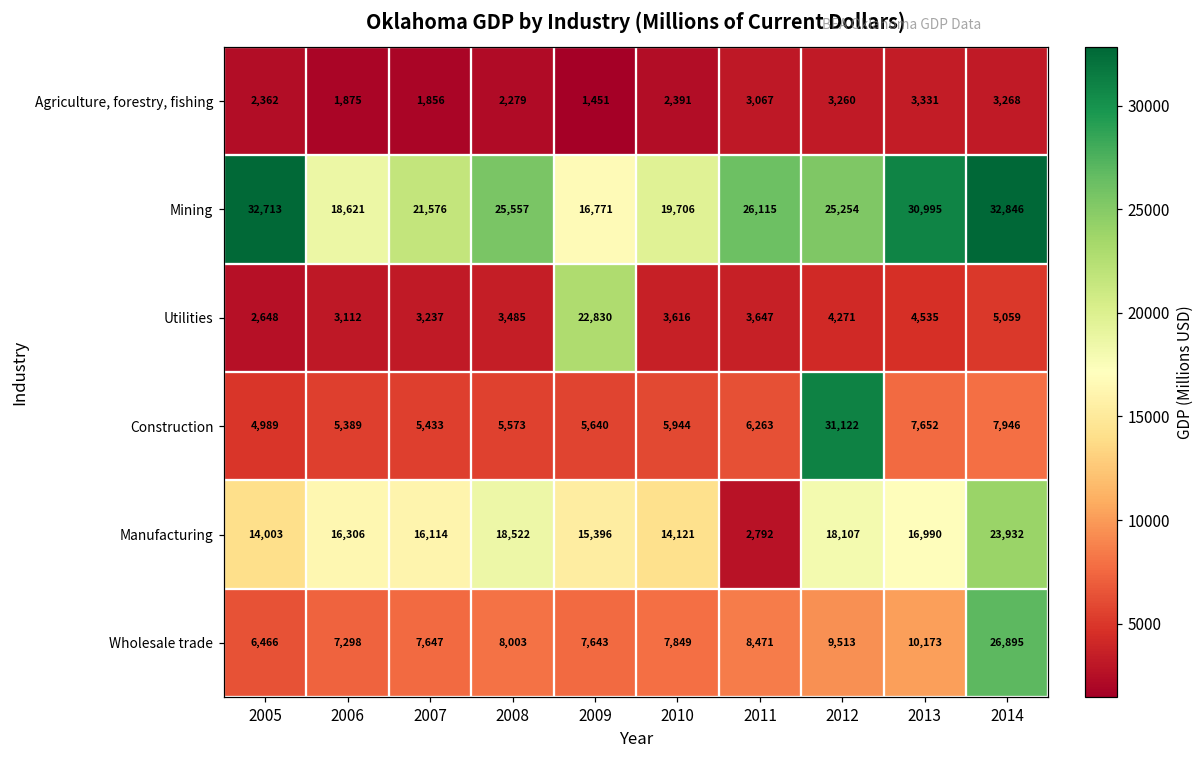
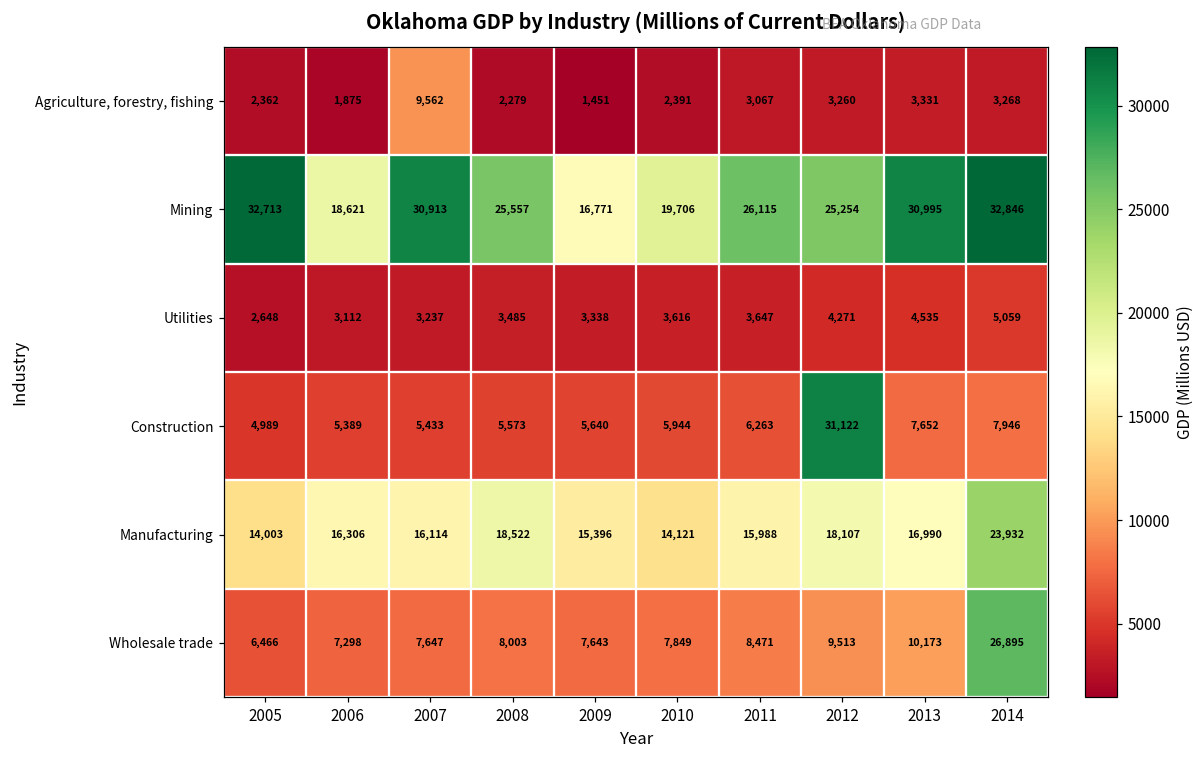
  {
    "Agriculture, forestry, fishing": {
      "2005": "2,362",
      "2006": "1,875",
-     "2007": "1,856",
+     "2007": "9,562",
      "2008": "2,279",
      "2009": "1,451",
      "2010": "2,391",
      "2011": "3,067",
      "2012": "3,260",
      "2013": "3,331",
      "2014": "3,268"
    },
    "Mining": {
      "2005": "32,713",
      "2006": "18,621",
-     "2007": "21,576",
+     "2007": "30,913",
      "2008": "25,557",
      "2009": "16,771",
      "2010": "19,706",
      "2011": "26,115",
      "2012": "25,254",
      "2013": "30,995",
      "2014": "32,846"
    },
    "Utilities": {
      "2005": "2,648",
      "2006": "3,112",
      "2007": "3,237",
      "2008": "3,485",
-     "2009": "22,830",
+     "2009": "3,338",
      "2010": "3,616",
      "2011": "3,647",
      "2012": "4,271",
      "2013": "4,535",
      "2014": "5,059"
    },
    "Construction": {
      "2005": "4,989",
      "2006": "5,389",
      "2007": "5,433",
      "2008": "5,573",
      "2009": "5,640",
      "2010": "5,944",
      "2011": "6,263",
      "2012": "31,122",
      "2013": "7,652",
      "2014": "7,946"
    },
    "Manufacturing": {
      "2005": "14,003",
      "2006": "16,306",
      "2007": "16,114",
      "2008": "18,522",
      "2009": "15,396",
      "2010": "14,121",
-     "2011": "2,792",
+     "2011": "15,988",
      "2012": "18,107",
      "2013": "16,990",
      "2014": "23,932"
    },
    "Wholesale trade": {
      "2005": "6,466",
      "2006": "7,298",
      "2007": "7,647",
      "2008": "8,003",
      "2009": "7,643",
      "2010": "7,849",
      "2011": "8,471",
      "2012": "9,513",
      "2013": "10,173",
      "2014": "26,895"
    }
  }
